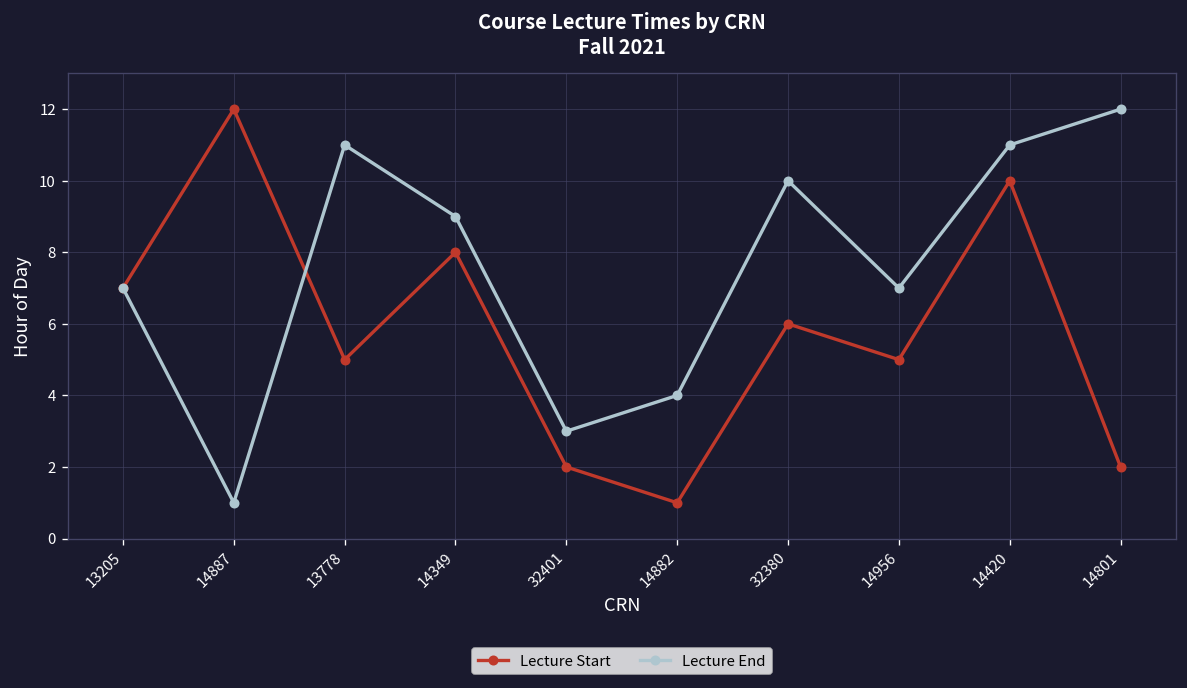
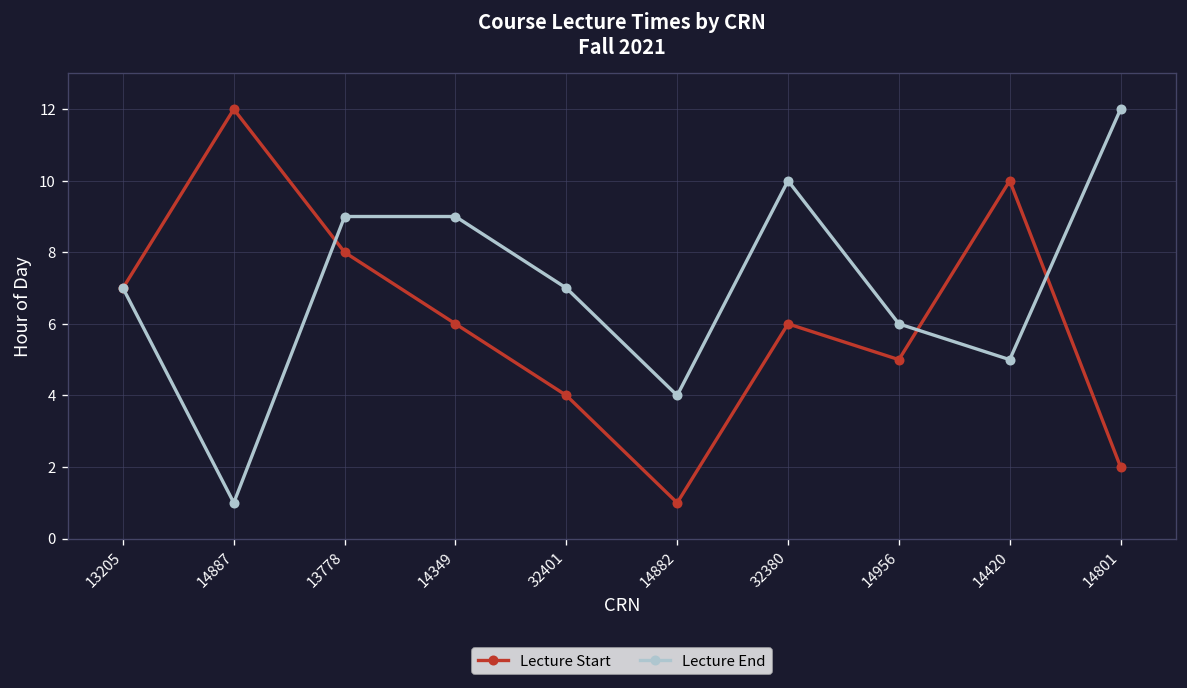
  {
    "Lecture Start": {
      "14887": 12,
-     "13778": 5,
-     "14349": 8,
-     "32401": 2,
+     "13778": 8,
+     "14349": 6,
+     "32401": 4,
      "14882": 1,
      "32380": 6,
      "14956": 5,
      "14420": 10,
      "14801": 2
    },
    "Lecture End": {
      "14887": 1,
-     "13778": 11,
+     "13778": 9,
      "14349": 9,
-     "32401": 3,
+     "32401": 7,
      "14882": 4,
      "32380": 10,
-     "14956": 7,
-     "14420": 11,
+     "14956": 6,
+     "14420": 5,
      "14801": 12
    }
  }
